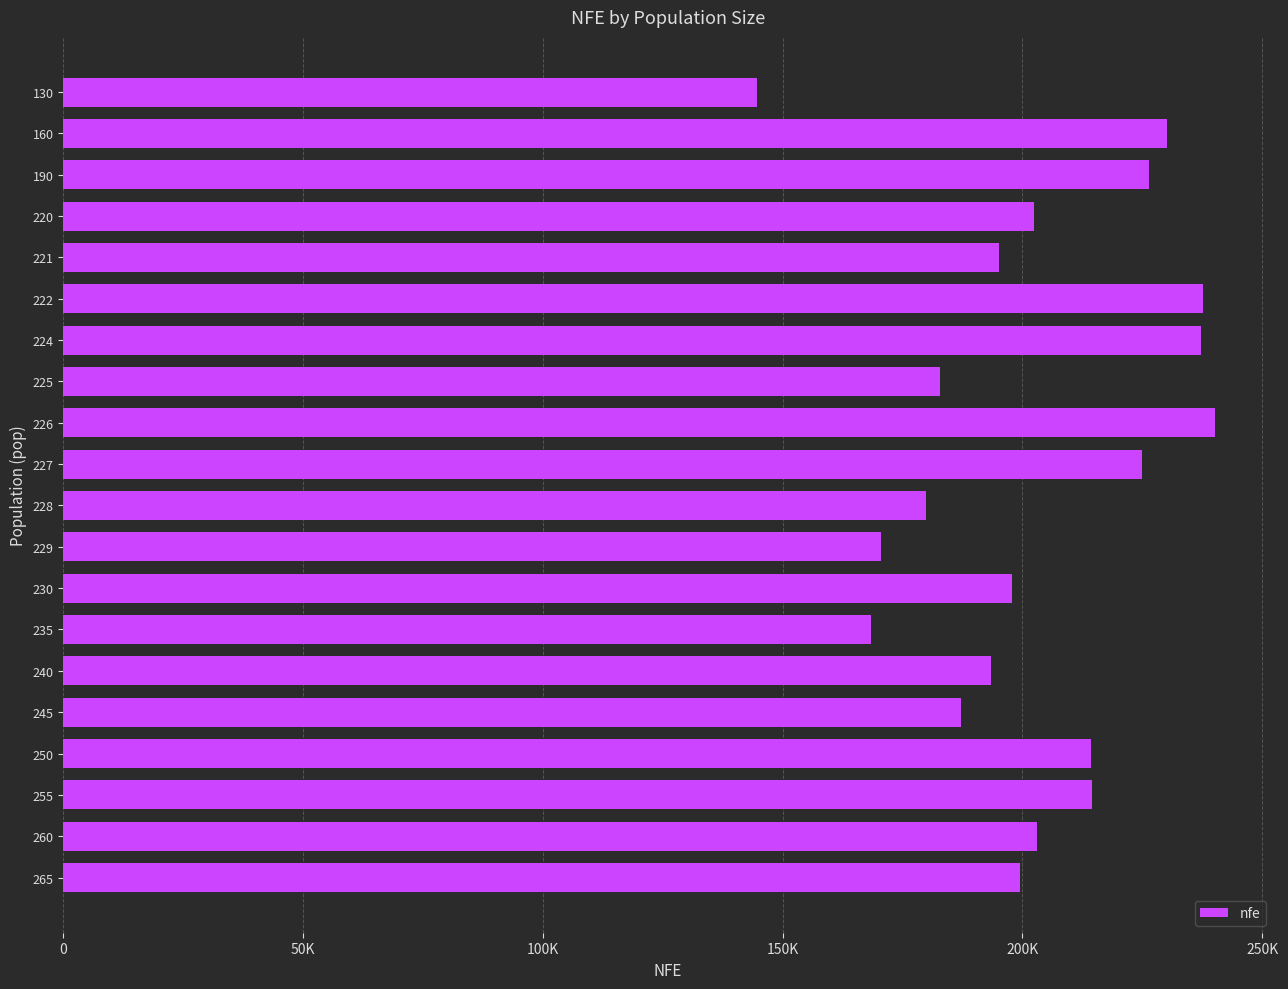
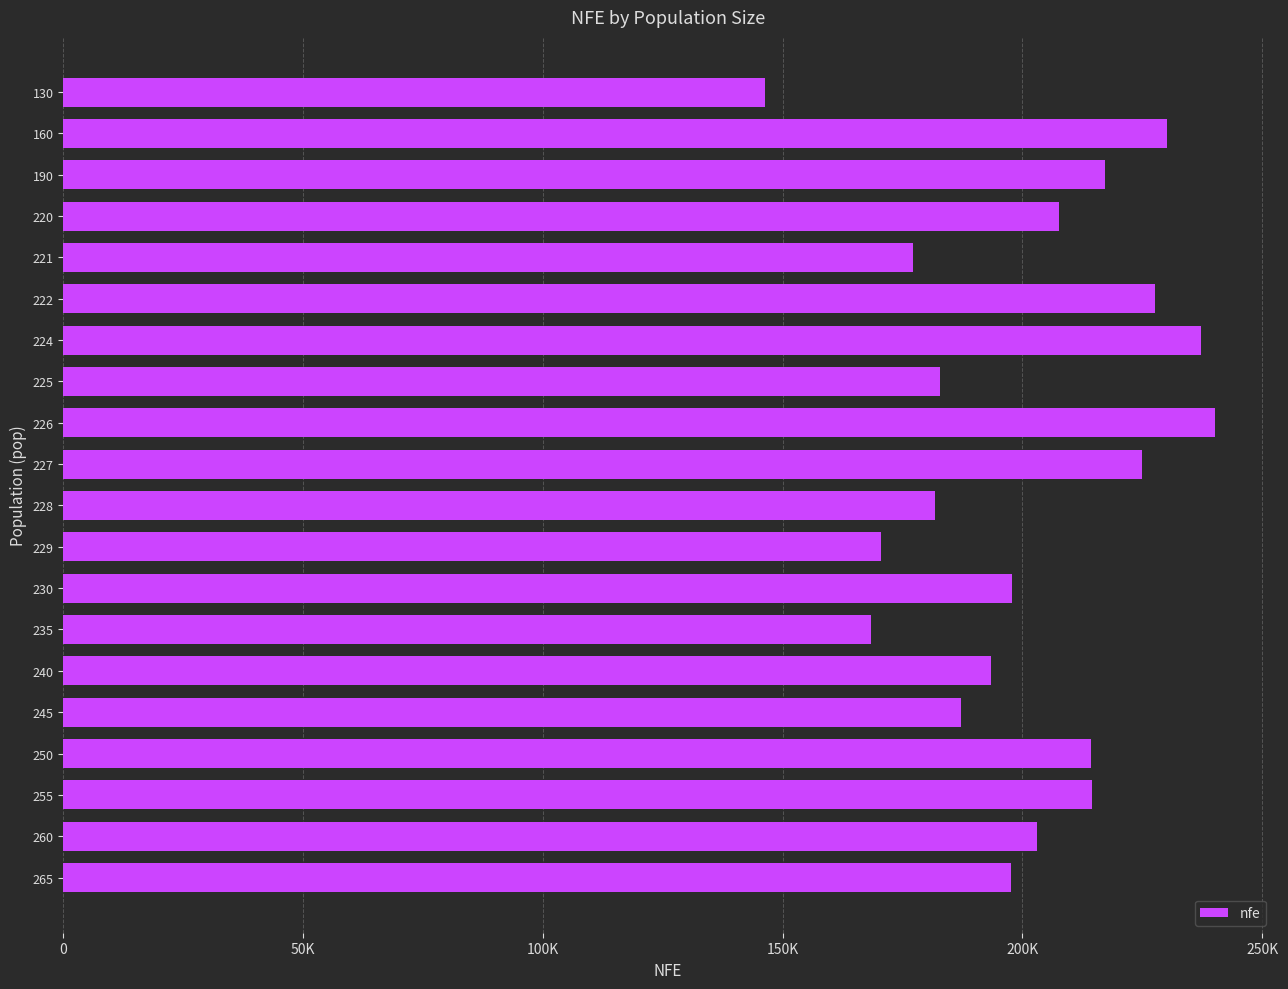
  {
-   "130": 145000,
+   "130": 146000,
    "160": 230000,
-   "190": 226000,
-   "220": 202000,
-   "221": 195000,
-   "222": 238000,
+   "190": 217000,
+   "220": 208000,
+   "221": 177000,
+   "222": 228000,
    "224": 237000,
    "225": 183000,
    "226": 240000,
    "227": 225000,
-   "228": 180000,
+   "228": 182000,
    "229": 171000,
    "230": 198000,
    "235": 168000,
    "240": 193000,
    "245": 187000,
    "250": 214000,
    "255": 215000,
    "260": 203000,
-   "265": 200000
+   "265": 198000
  }
